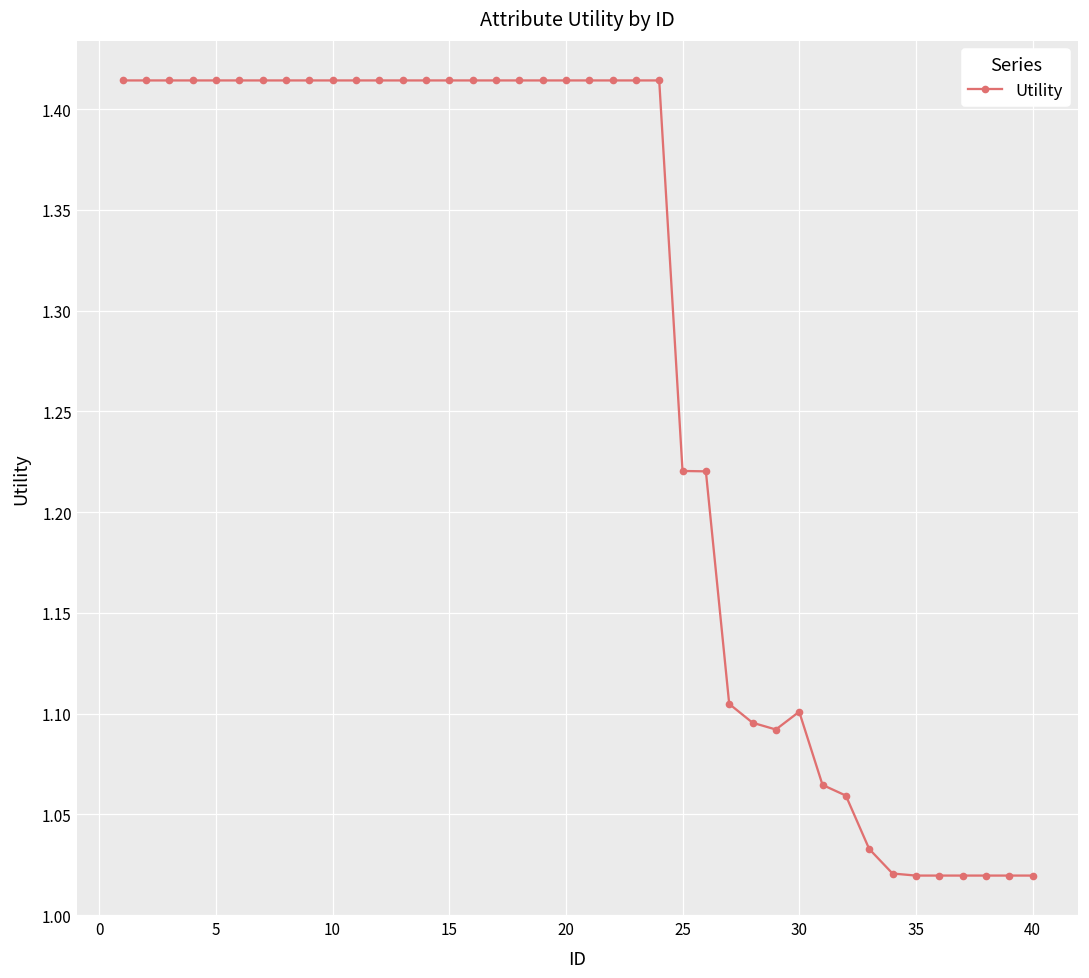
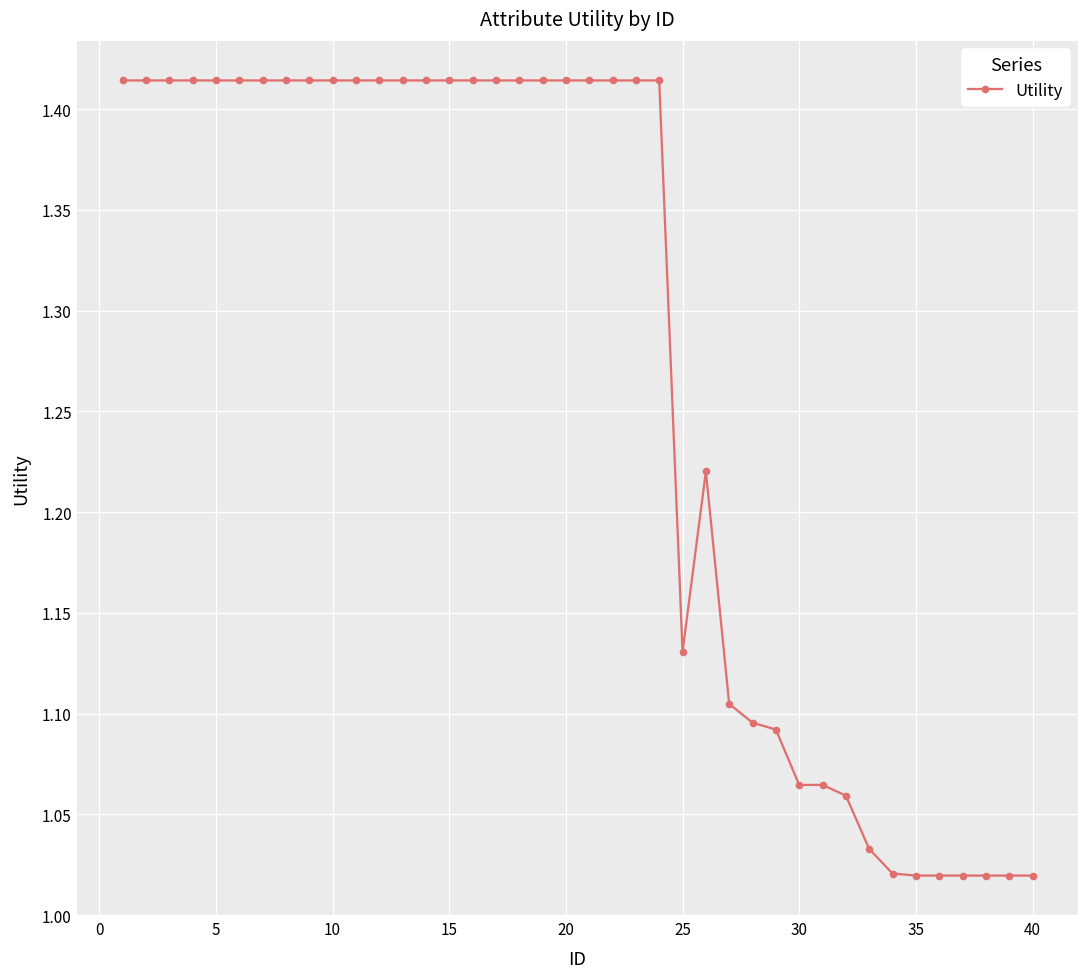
  {
    "5": 1.414,
    "10": 1.414,
    "15": 1.414,
    "20": 1.414,
-   "25": 1.220,
-   "30": 1.101,
+   "25": 1.131,
+   "30": 1.065,
    "35": 1.020,
    "40": 1.020
  }
